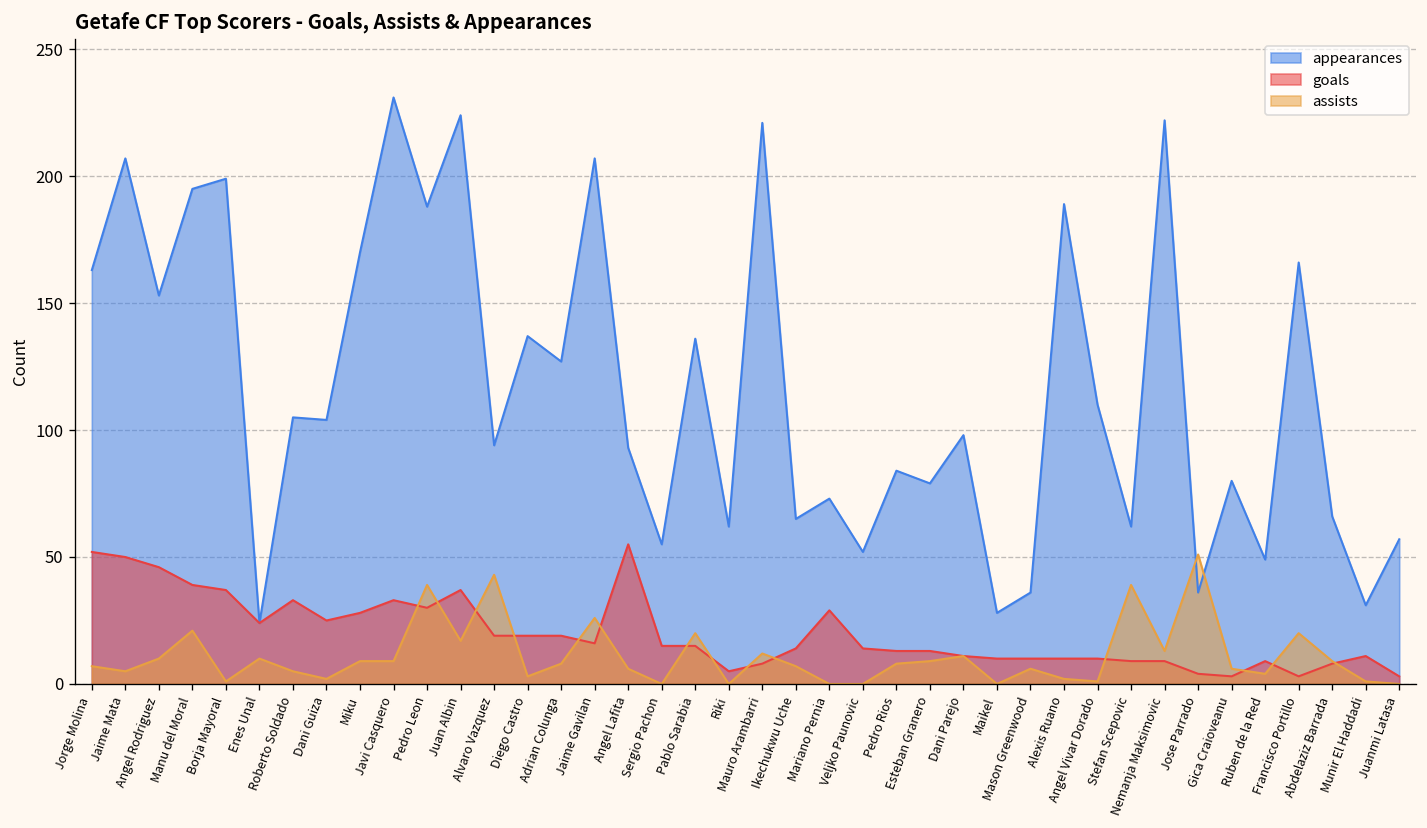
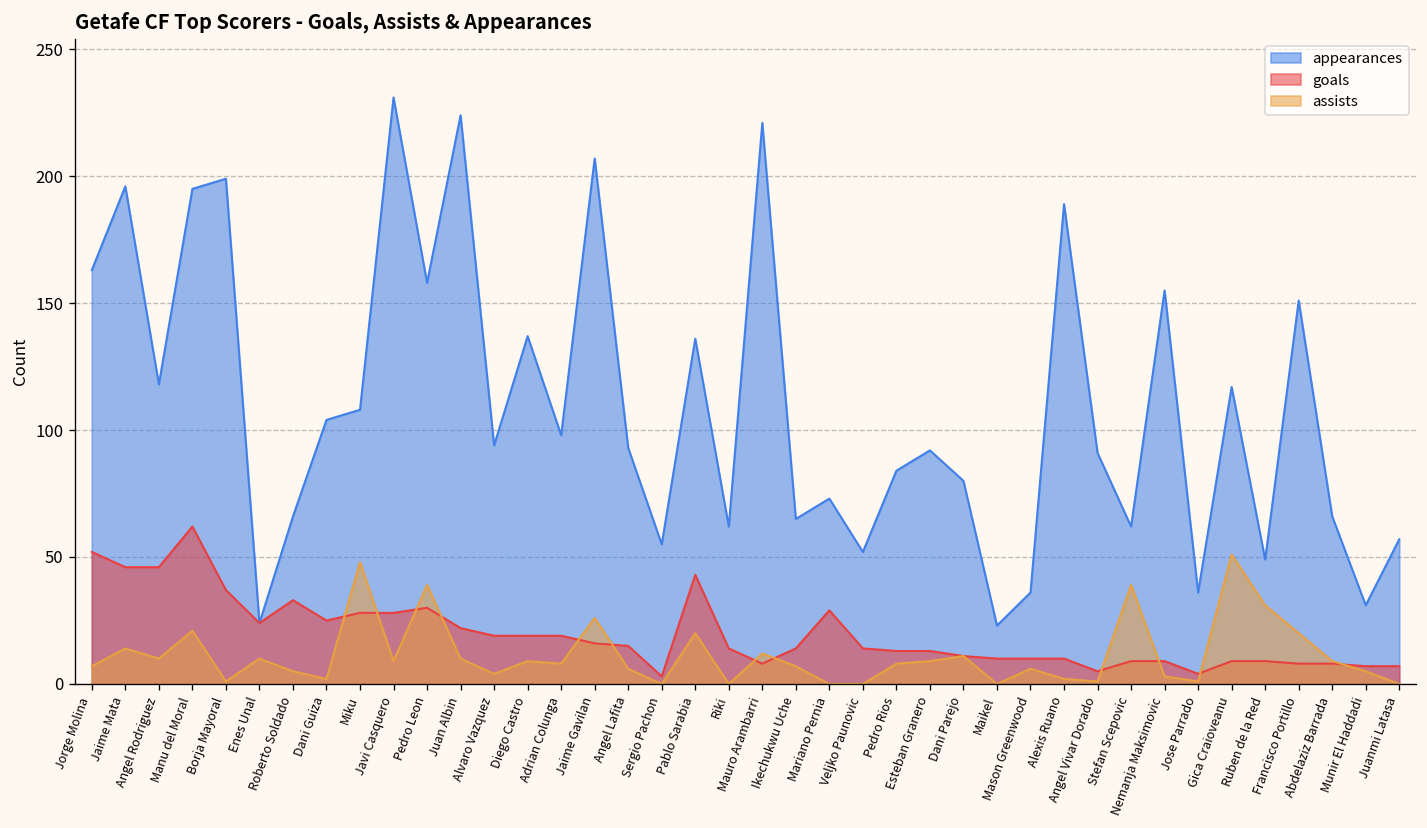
  {
    "appearances": {
      "Jorge Molina": 163,
-     "Jaime Mata": 207,
-     "Angel Rodriguez": 153,
+     "Jaime Mata": 196,
+     "Angel Rodriguez": 118,
      "Manu del Moral": 195,
      "Borja Mayoral": 199,
-     "Roberto Soldado": 105,
+     "Roberto Soldado": 66,
      "Dani Guiza": 104,
-     "Miku": 170,
+     "Miku": 108,
      "Javi Casquero": 231,
-     "Pedro Leon": 188,
+     "Pedro Leon": 158,
      "Juan Albin": 224,
      "Alvaro Vazquez": 94,
      "Diego Castro": 137,
-     "Adrian Colunga": 127,
+     "Adrian Colunga": 98,
      "Jaime Gavilan": 207,
      "Angel Lafita": 93,
      "Sergio Pachon": 55,
      "Pablo Sarabia": 136,
      "Riki": 62,
      "Mauro Arambarri": 221,
      "Ikechukwu Uche": 65,
      "Mariano Pernia": 73,
      "Veljko Paunovic": 52,
      "Pedro Rios": 84,
-     "Esteban Granero": 79,
-     "Dani Parejo": 98,
-     "Maikel": 28,
+     "Esteban Granero": 92,
+     "Dani Parejo": 80,
+     "Maikel": 23,
      "Mason Greenwood": 36,
      "Alexis Ruano": 189,
-     "Angel Vivar Dorado": 110,
+     "Angel Vivar Dorado": 91,
      "Stefan Scepovic": 62,
-     "Nemanja Maksimovic": 222,
+     "Nemanja Maksimovic": 155,
      "Jose Parrado": 36,
-     "Gica Craioveanu": 80,
+     "Gica Craioveanu": 117,
      "Ruben de la Red": 49,
-     "Francisco Portillo": 166,
+     "Francisco Portillo": 151,
      "Abdelaziz Barrada": 66,
      "Munir El Haddadi": 31,
      "Juanmi Latasa": 57
    },
    "goals": {
      "Jorge Molina": 52,
-     "Jaime Mata": 50,
+     "Jaime Mata": 46,
      "Angel Rodriguez": 46,
-     "Manu del Moral": 39,
+     "Manu del Moral": 62,
      "Borja Mayoral": 37,
      "Roberto Soldado": 33,
      "Dani Guiza": 25,
      "Miku": 28,
-     "Javi Casquero": 33,
+     "Javi Casquero": 28,
      "Pedro Leon": 30,
-     "Juan Albin": 37,
+     "Juan Albin": 22,
      "Alvaro Vazquez": 19,
      "Diego Castro": 19,
      "Adrian Colunga": 19,
      "Jaime Gavilan": 16,
-     "Angel Lafita": 55,
-     "Sergio Pachon": 15,
-     "Pablo Sarabia": 15,
-     "Riki": 5,
+     "Angel Lafita": 15,
+     "Sergio Pachon": 3,
+     "Pablo Sarabia": 43,
+     "Riki": 14,
      "Mauro Arambarri": 8,
      "Ikechukwu Uche": 14,
      "Mariano Pernia": 29,
      "Veljko Paunovic": 14,
      "Pedro Rios": 13,
      "Esteban Granero": 13,
      "Maikel": 10,
      "Mason Greenwood": 10,
      "Alexis Ruano": 10,
-     "Angel Vivar Dorado": 10,
+     "Angel Vivar Dorado": 5,
      "Stefan Scepovic": 9,
      "Nemanja Maksimovic": 9,
      "Jose Parrado": 4,
-     "Gica Craioveanu": 3,
+     "Gica Craioveanu": 9,
      "Ruben de la Red": 9,
-     "Francisco Portillo": 3,
-     "Munir El Haddadi": 11,
-     "Juanmi Latasa": 3
+     "Francisco Portillo": 8,
+     "Munir El Haddadi": 7,
+     "Juanmi Latasa": 7
    },
    "assists": {
      "Jorge Molina": 7,
-     "Jaime Mata": 5,
+     "Jaime Mata": 14,
      "Angel Rodriguez": 10,
      "Manu del Moral": 21,
      "Borja Mayoral": 1,
      "Enes Unal": 10,
      "Roberto Soldado": 5,
      "Dani Guiza": 2,
-     "Miku": 9,
+     "Miku": 48,
      "Javi Casquero": 9,
      "Pedro Leon": 39,
-     "Juan Albin": 17,
-     "Alvaro Vazquez": 43,
-     "Diego Castro": 3,
+     "Juan Albin": 10,
+     "Alvaro Vazquez": 4,
+     "Diego Castro": 9,
      "Adrian Colunga": 8,
      "Jaime Gavilan": 26,
      "Angel Lafita": 6,
      "Sergio Pachon": 0,
      "Pablo Sarabia": 20,
      "Riki": 0,
      "Mauro Arambarri": 12,
      "Ikechukwu Uche": 7,
      "Mariano Pernia": 0,
      "Veljko Paunovic": 0,
      "Pedro Rios": 8,
      "Esteban Granero": 9,
      "Maikel": 0,
      "Mason Greenwood": 6,
      "Alexis Ruano": 2,
      "Angel Vivar Dorado": 1,
      "Stefan Scepovic": 39,
-     "Nemanja Maksimovic": 13,
-     "Jose Parrado": 51,
-     "Gica Craioveanu": 6,
-     "Ruben de la Red": 4,
+     "Nemanja Maksimovic": 3,
+     "Jose Parrado": 1,
+     "Gica Craioveanu": 51,
+     "Ruben de la Red": 31,
      "Francisco Portillo": 20,
-     "Munir El Haddadi": 1,
+     "Munir El Haddadi": 5,
      "Juanmi Latasa": 0
    }
  }
